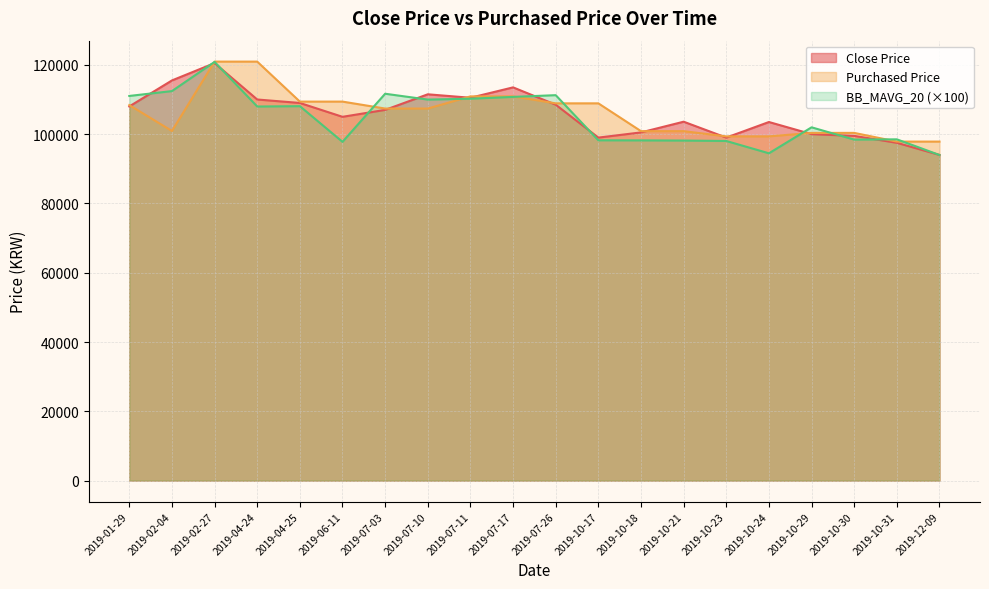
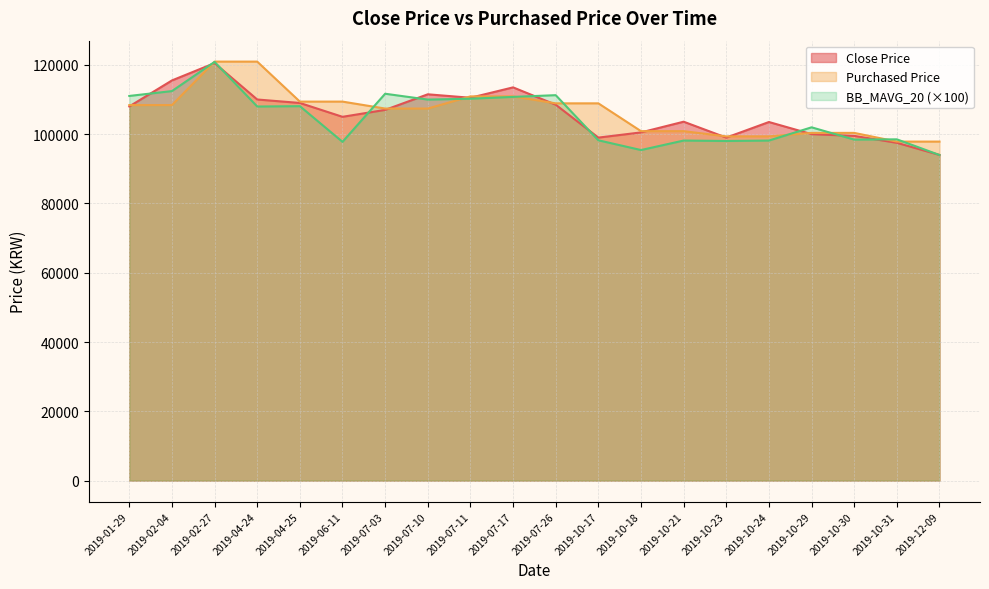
  {
    "Close Price": {
      "2019-02-04": 116000,
      "2019-04-24": 110000,
      "2019-06-11": 105000,
      "2019-07-10": 112000,
      "2019-07-17": 114000,
      "2019-10-17": 99000,
      "2019-10-21": 104000,
      "2019-10-24": 104000,
      "2019-10-30": 100000
    },
    "Purchased Price": {
-     "2019-02-04": 101000,
+     "2019-02-04": 108000,
      "2019-04-24": 121000,
      "2019-06-11": 109000,
      "2019-07-10": 107000,
      "2019-10-17": 109000,
      "2019-10-21": 101000,
      "2019-10-24": 99000,
      "2019-10-30": 100000,
      "2019-12-09": 98000
    },
    "BB_MAVG_20 (×100)": {
      "2019-01-29": 111000,
      "2019-02-04": 112000,
      "2019-04-24": 108000,
      "2019-04-25": 108000,
      "2019-06-11": 98000,
      "2019-07-03": 112000,
      "2019-07-10": 110000,
      "2019-07-26": 111000,
      "2019-10-17": 98000,
-     "2019-10-18": 98000,
+     "2019-10-18": 95000,
      "2019-10-21": 98000,
      "2019-10-23": 98000,
-     "2019-10-24": 94000,
+     "2019-10-24": 98000,
      "2019-10-29": 102000,
      "2019-10-30": 98000
    }
  }
